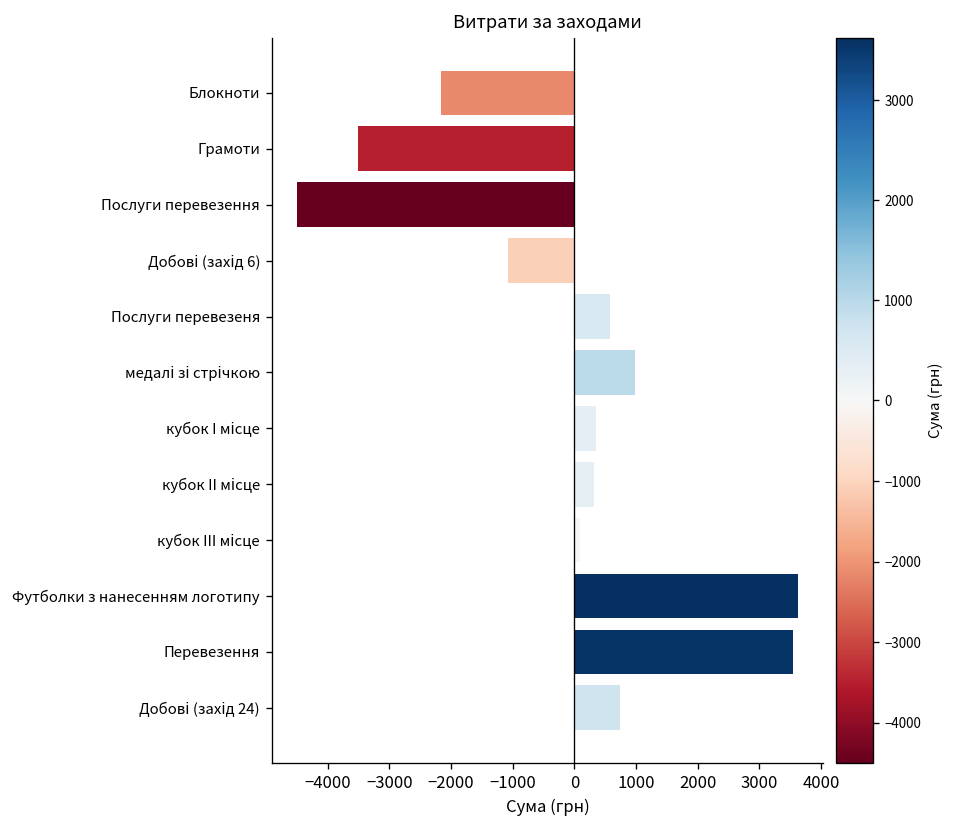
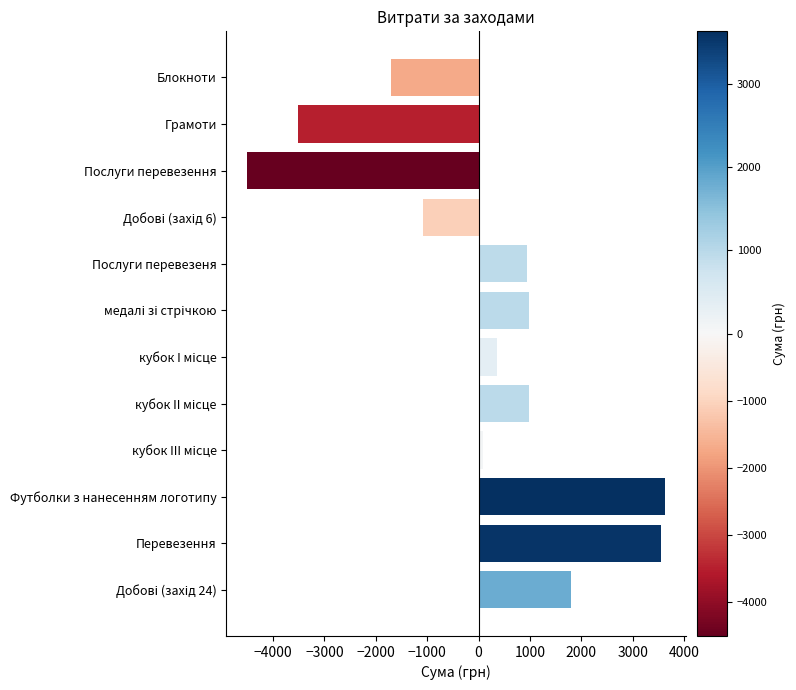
  {
-   "Блокноти": -2200,
+   "Блокноти": -1700,
    "Грамоти": -3500,
    "Послуги перевезення": -4500,
    "Добові (захід 6)": -1100,
-   "Послуги перевезеня": 600,
+   "Послуги перевезеня": 1000,
    "медалі зі стрічкою": 1000,
    "кубок I місце": 400,
-   "кубок II місце": 300,
+   "кубок II місце": 1000,
    "кубок III місце": 100,
    "Футболки з нанесенням логотипу": 3600,
    "Перевезення": 3600,
-   "Добові (захід 24)": 700
+   "Добові (захід 24)": 1800
  }
